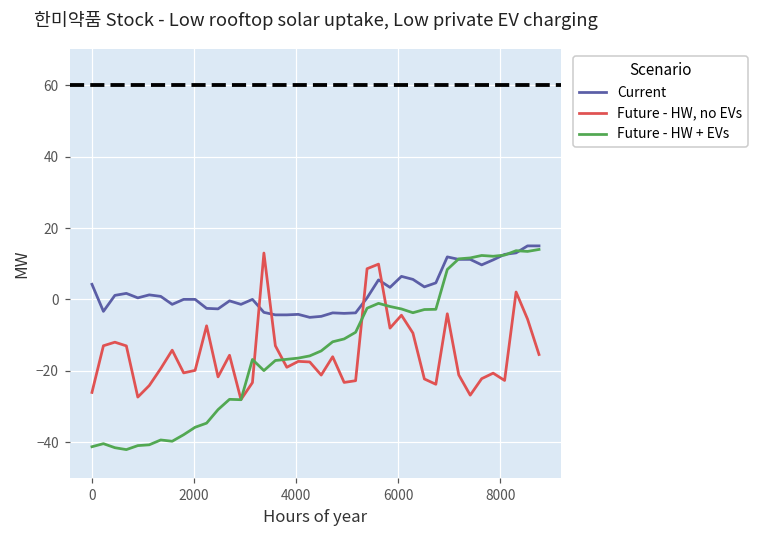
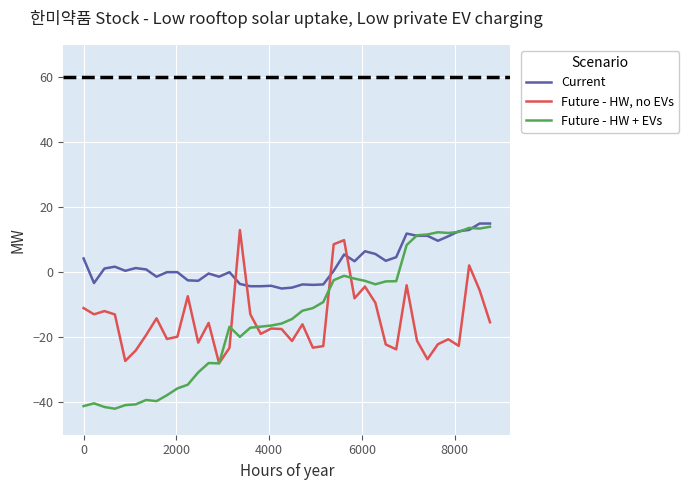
  {
    "Current": {
      "0": 4
    },
    "Future - HW, no EVs": {
-     "0": -26
+     "0": -11
    },
    "Future - HW + EVs": {
      "0": -41
    }
  }
